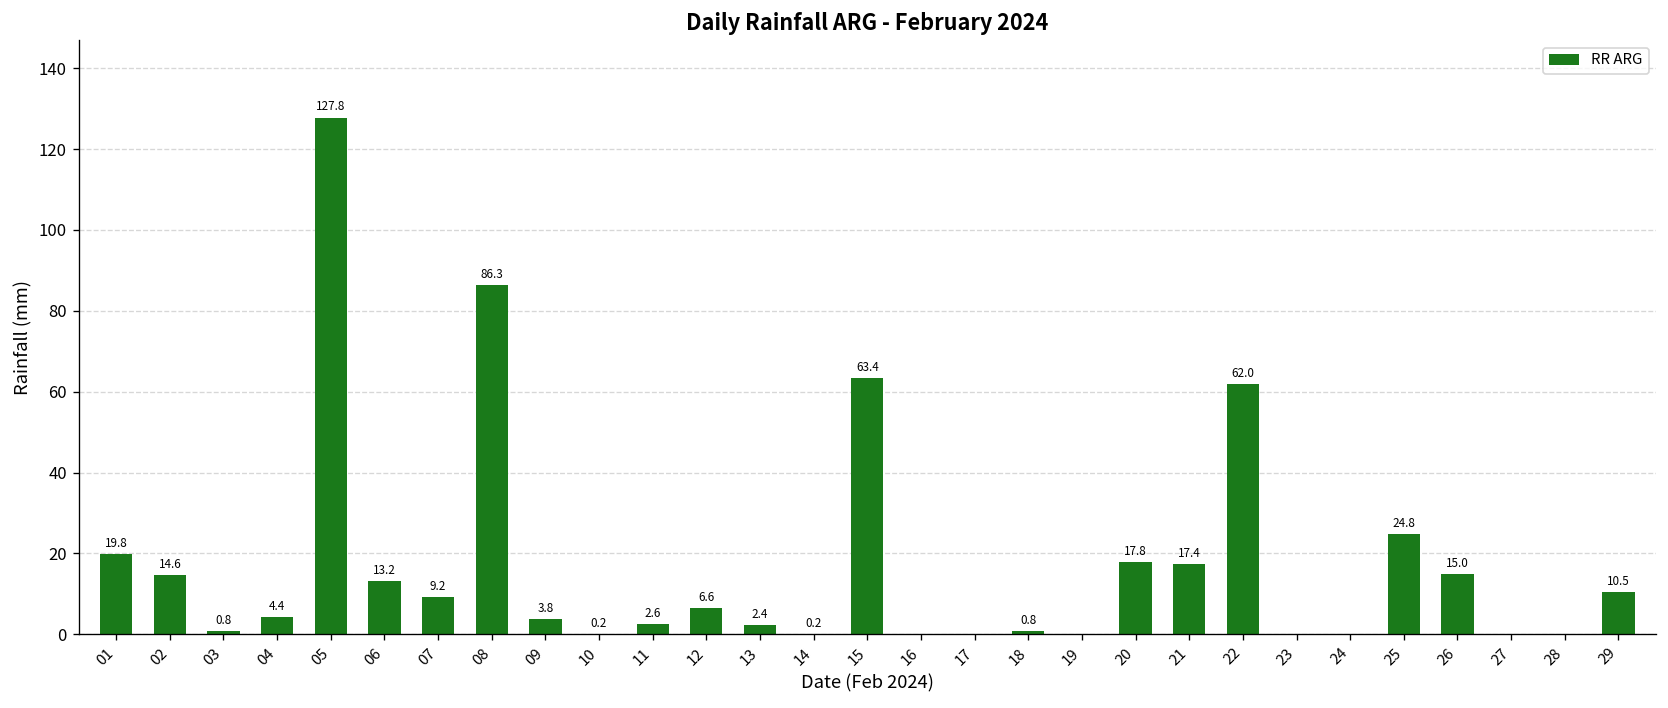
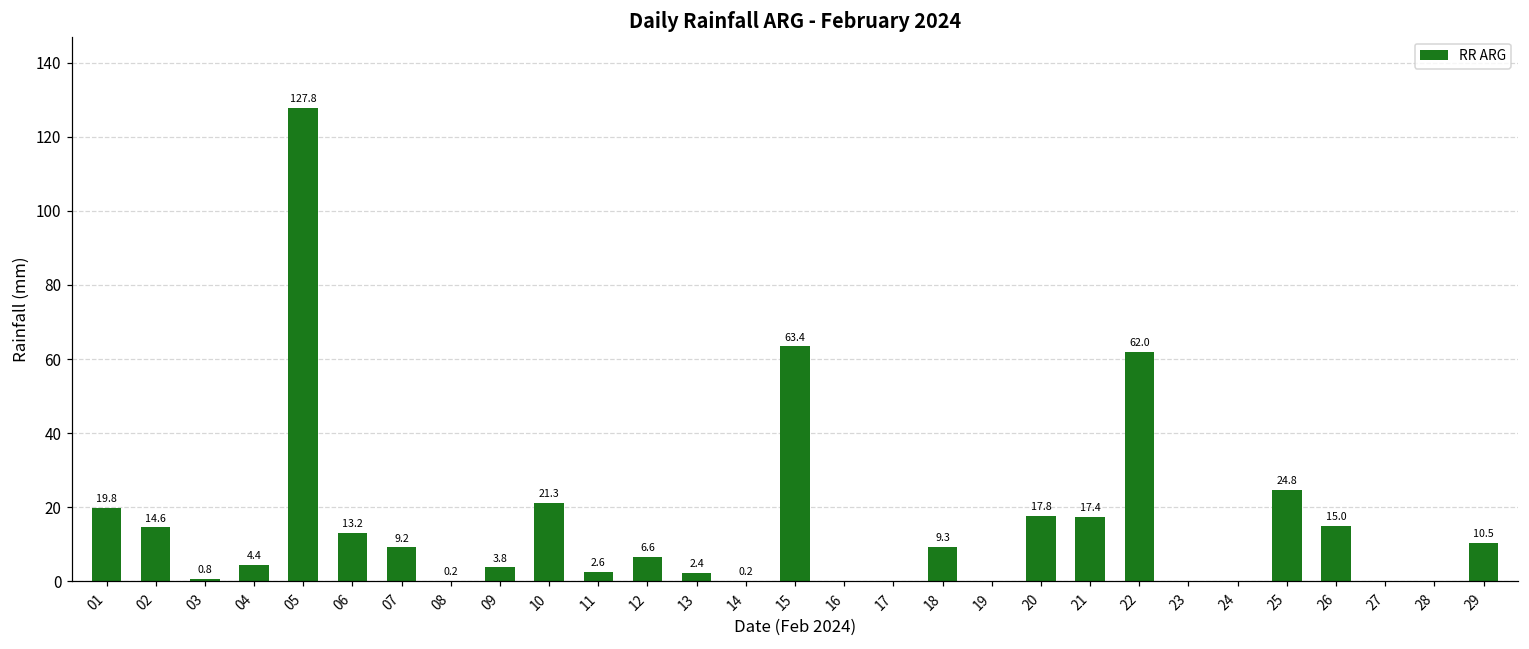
  {
    "01": 19.8,
    "02": 14.6,
    "03": 0.8,
    "04": 4.4,
    "05": 127.8,
    "06": 13.2,
    "07": 9.2,
-   "08": 86.3,
+   "08": 0.2,
    "09": 3.8,
-   "10": 0.2,
+   "10": 21.3,
    "11": 2.6,
    "12": 6.6,
    "13": 2.4,
    "14": 0.2,
    "15": 63.4,
-   "18": 0.8,
+   "18": 9.3,
    "20": 17.8,
    "21": 17.4,
    "22": 62.0,
    "25": 24.8,
    "26": 15.0,
    "29": 10.5
  }
